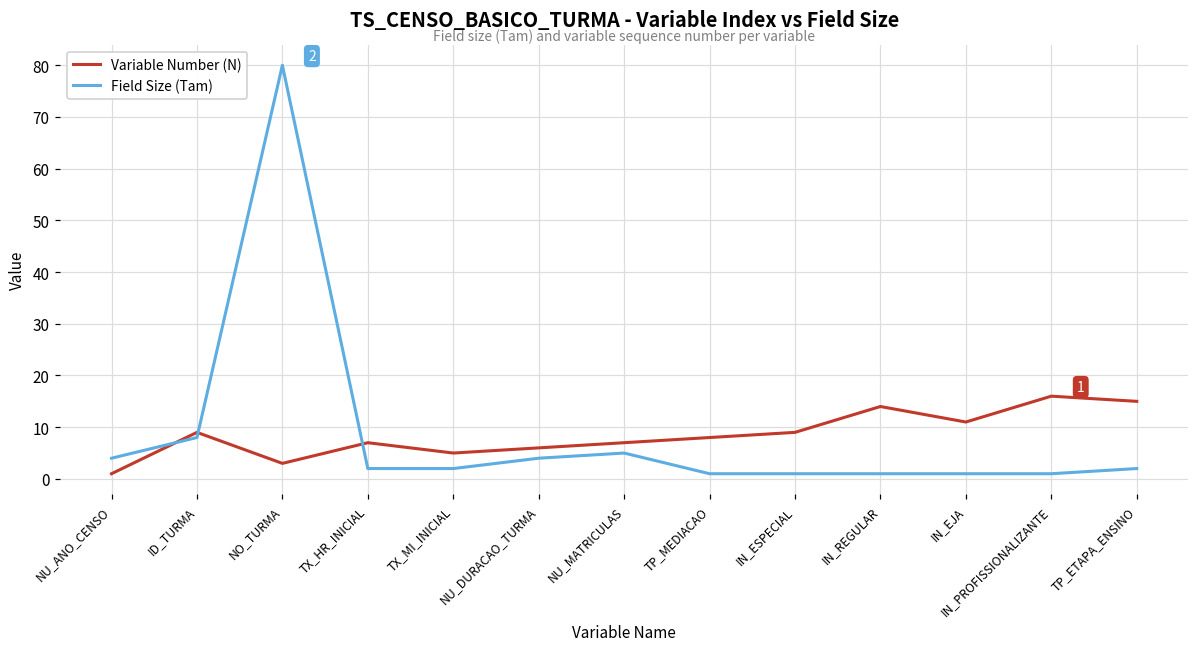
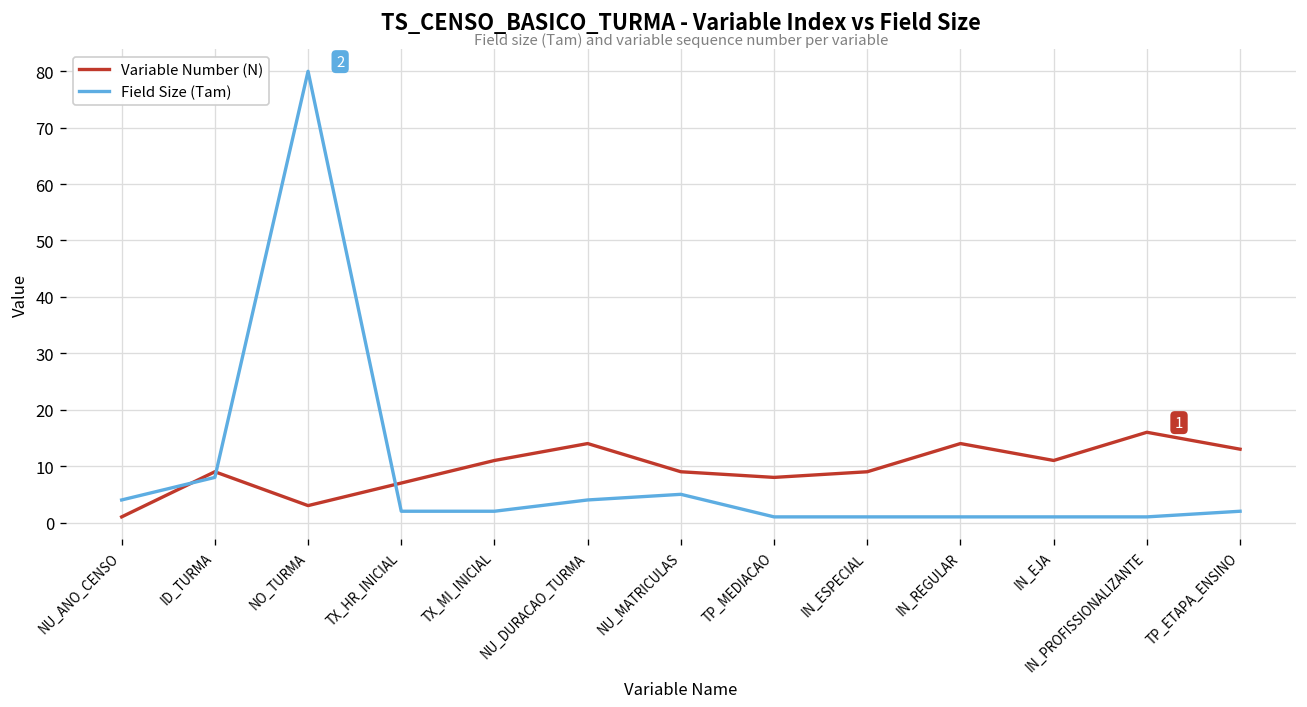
  {
    "Variable Number (N)": {
      "NU_ANO_CENSO": 1,
      "ID_TURMA": 9,
      "NO_TURMA": 3,
      "TX_HR_INICIAL": 7,
-     "TX_MI_INICIAL": 5,
-     "NU_DURACAO_TURMA": 6,
-     "NU_MATRICULAS": 7,
+     "TX_MI_INICIAL": 11,
+     "NU_DURACAO_TURMA": 14,
+     "NU_MATRICULAS": 9,
      "TP_MEDIACAO": 8,
      "IN_ESPECIAL": 9,
      "IN_REGULAR": 14,
      "IN_EJA": 11,
-     "TP_ETAPA_ENSINO": 15
+     "TP_ETAPA_ENSINO": 13
    },
    "Field Size (Tam)": {
      "NU_ANO_CENSO": 4,
      "ID_TURMA": 8,
      "TX_HR_INICIAL": 2,
      "TX_MI_INICIAL": 2,
      "NU_DURACAO_TURMA": 4,
      "NU_MATRICULAS": 5,
      "TP_MEDIACAO": 1,
      "IN_ESPECIAL": 1,
      "IN_REGULAR": 1,
      "IN_EJA": 1,
      "IN_PROFISSIONALIZANTE": 1,
      "TP_ETAPA_ENSINO": 2
    }
  }
